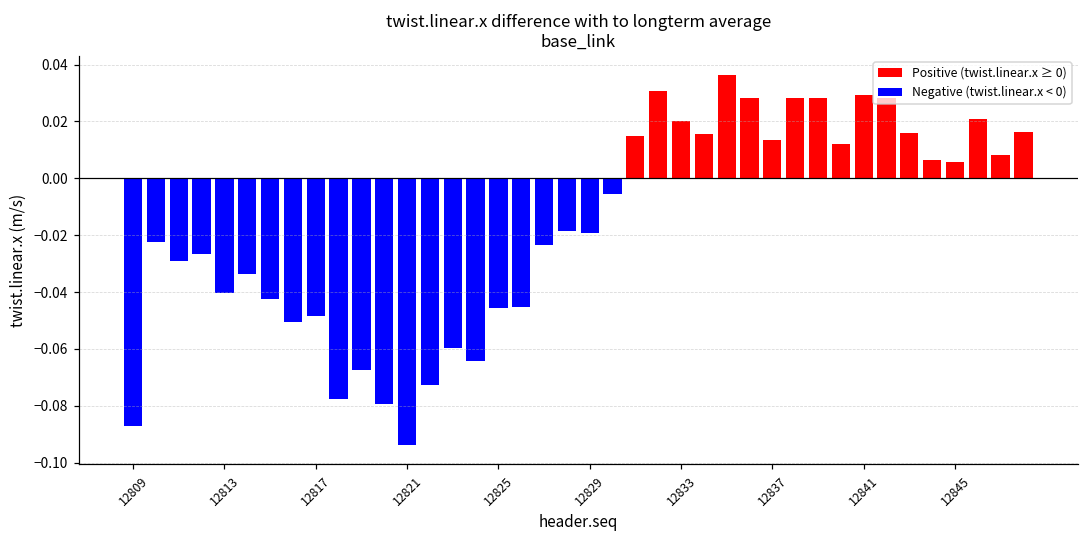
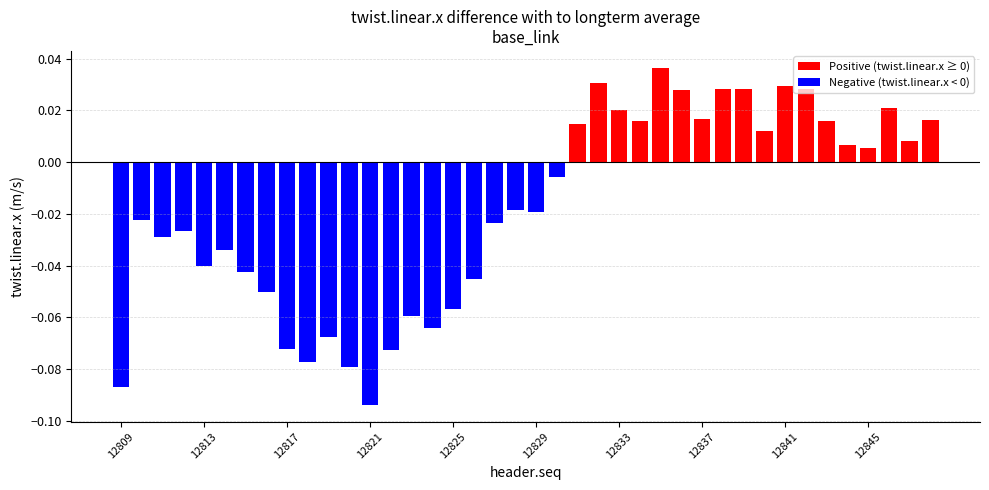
  {
    "Positive (twist.linear.x ≥ 0)": {
      "12809": 0.000,
      "12813": 0.000,
      "12817": 0.000,
      "12821": 0.000,
      "12825": 0.000,
      "12829": 0.000,
      "12833": 0.020,
-     "12837": 0.013,
+     "12837": 0.017,
      "12841": 0.029,
      "12845": 0.006
    },
    "Negative (twist.linear.x < 0)": {
      "12809": -0.087,
      "12813": -0.040,
-     "12817": -0.049,
+     "12817": -0.072,
      "12821": -0.094,
-     "12825": -0.046,
+     "12825": -0.057,
      "12829": -0.019,
      "12833": 0.000,
      "12837": 0.000,
      "12841": 0.000,
      "12845": 0.000
    }
  }
